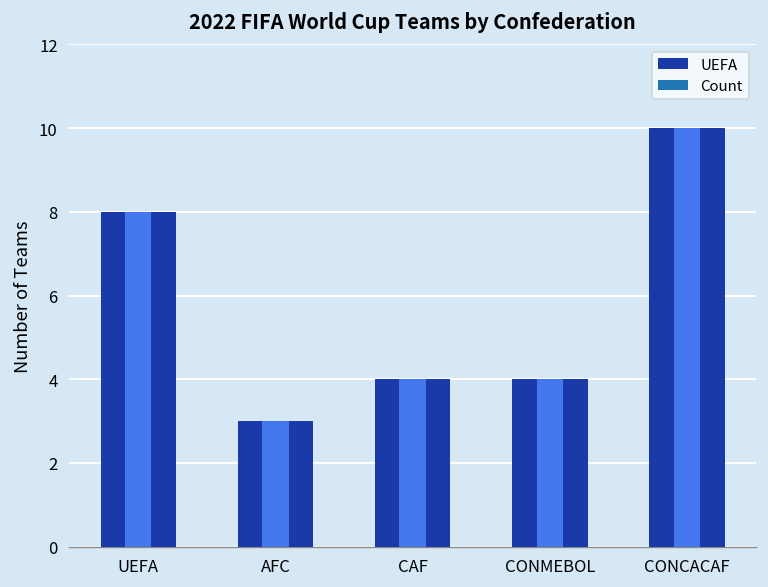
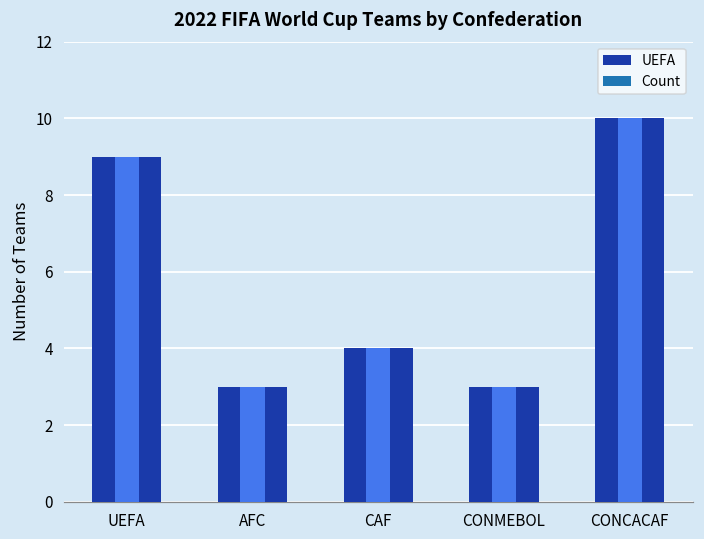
  {
-   "UEFA": 8,
+   "UEFA": 9,
    "AFC": 3,
    "CAF": 4,
-   "CONMEBOL": 4,
+   "CONMEBOL": 3,
    "CONCACAF": 10
  }
